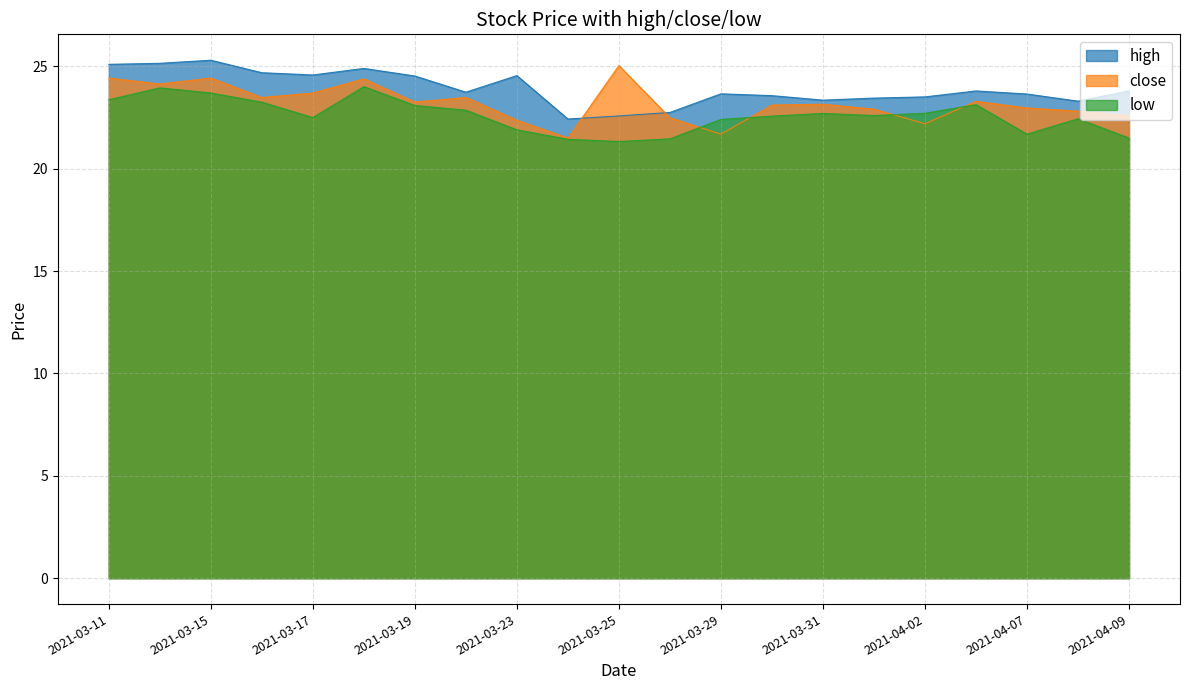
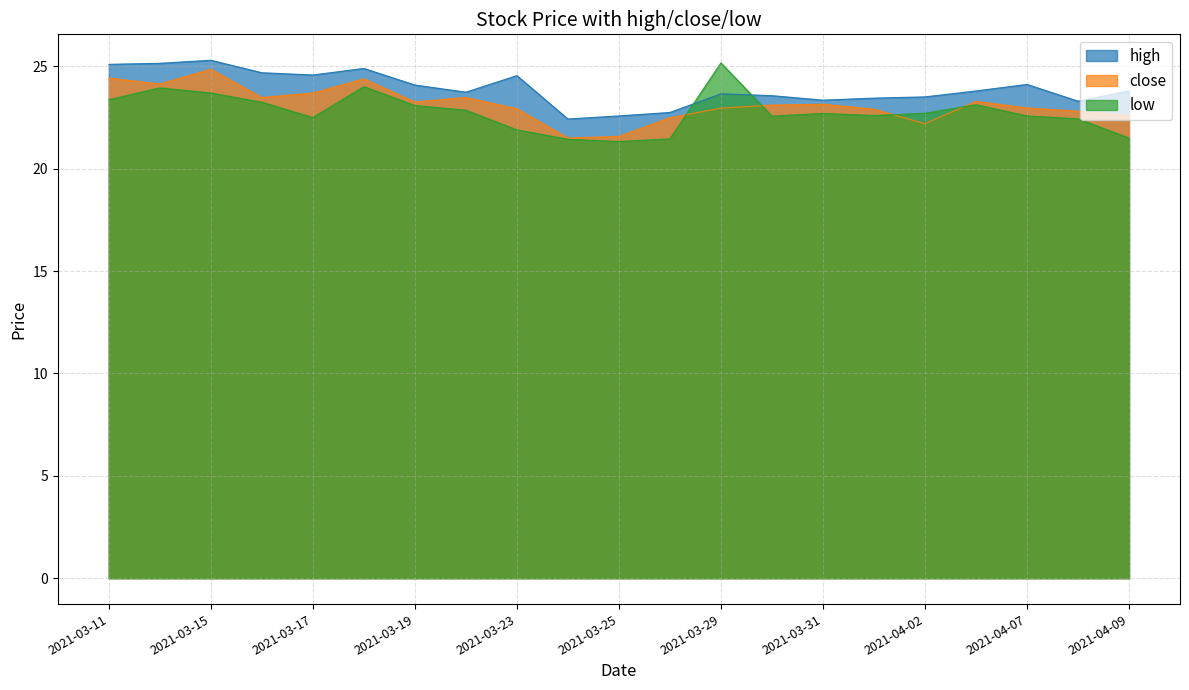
  {
    "high": {
      "2021-03-11": 25.1,
      "2021-03-15": 25.3,
      "2021-03-17": 24.6,
-     "2021-03-19": 24.5,
+     "2021-03-19": 24.1,
      "2021-03-23": 24.6,
      "2021-03-25": 22.6,
      "2021-03-29": 23.7,
      "2021-03-31": 23.4,
      "2021-04-02": 23.5,
-     "2021-04-07": 23.7
+     "2021-04-07": 24.1
    },
    "close": {
      "2021-03-11": 24.4,
-     "2021-03-15": 24.4,
+     "2021-03-15": 24.9,
      "2021-03-17": 23.7,
      "2021-03-19": 23.3,
-     "2021-03-23": 22.4,
-     "2021-03-25": 25.0,
-     "2021-03-29": 21.7,
+     "2021-03-23": 22.9,
+     "2021-03-25": 21.6,
+     "2021-03-29": 23.0,
      "2021-03-31": 23.2,
      "2021-04-02": 22.2,
      "2021-04-07": 23.0
    },
    "low": {
      "2021-03-11": 23.4,
      "2021-03-15": 23.7,
      "2021-03-17": 22.5,
      "2021-03-19": 23.1,
      "2021-03-23": 21.9,
      "2021-03-25": 21.3,
-     "2021-03-29": 22.4,
+     "2021-03-29": 25.2,
      "2021-03-31": 22.7,
      "2021-04-02": 22.7,
-     "2021-04-07": 21.7,
+     "2021-04-07": 22.6,
      "2021-04-09": 21.5
    }
  }
